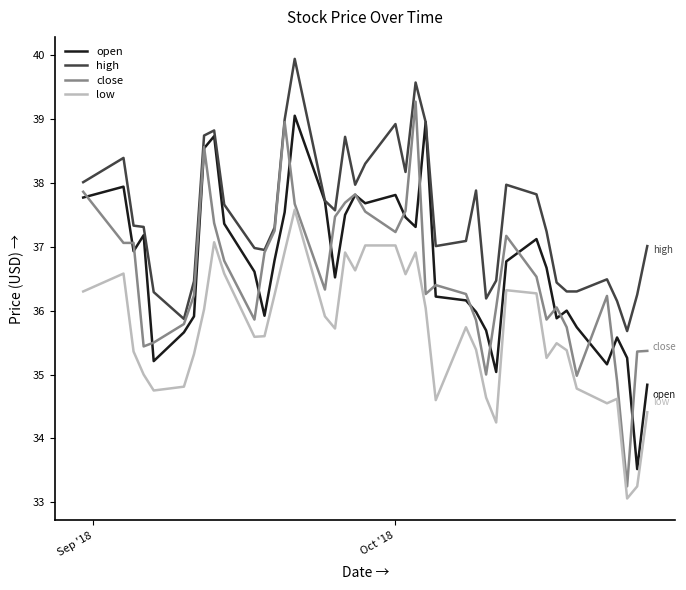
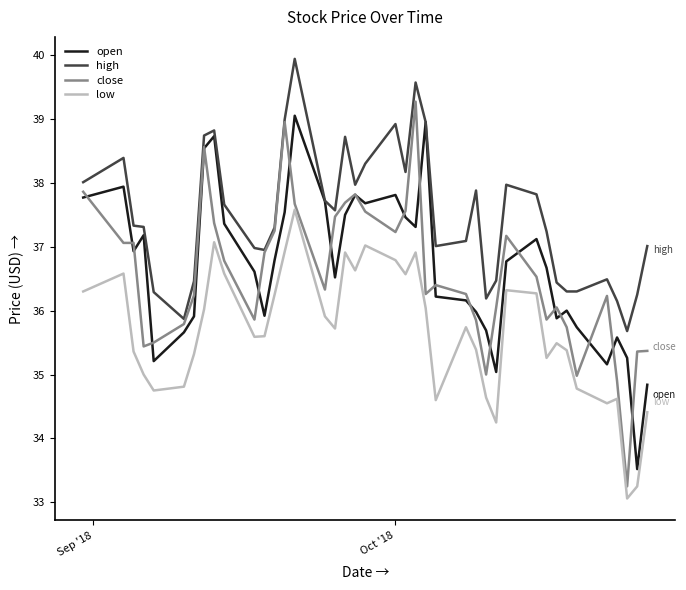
  {
    "open": {
      "Oct '18": 37.8
    },
    "high": {
      "Oct '18": 38.9
    },
    "close": {
      "Oct '18": 37.2
    },
    "low": {
-     "Oct '18": 37.0
+     "Oct '18": 36.8
    }
  }
